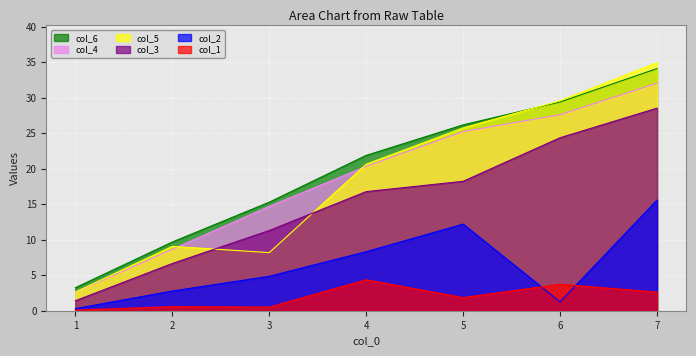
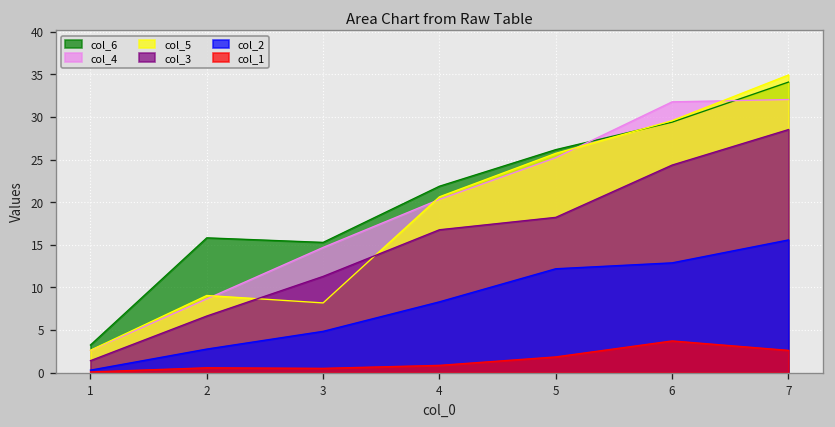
  {
    "col_6": {
      "1": 3,
-     "2": 10,
+     "2": 16,
      "3": 15,
      "4": 22,
      "5": 26,
      "7": 34
    },
    "col_4": {
      "2": 9,
      "3": 15,
      "5": 25,
-     "6": 28,
+     "6": 32,
      "7": 32
    },
    "col_5": {
      "2": 9,
      "3": 8,
      "5": 26,
      "7": 35
    },
    "col_3": {
      "1": 1,
      "2": 7,
      "3": 11,
      "4": 17,
      "5": 18,
      "6": 24,
      "7": 29
    },
    "col_2": {
      "2": 3,
      "3": 5,
      "4": 8,
      "5": 12,
-     "6": 1,
+     "6": 13,
      "7": 16
    },
    "col_1": {
      "2": 1,
      "3": 1,
-     "4": 4,
+     "4": 1,
      "5": 2,
      "6": 4,
      "7": 3
    }
  }
